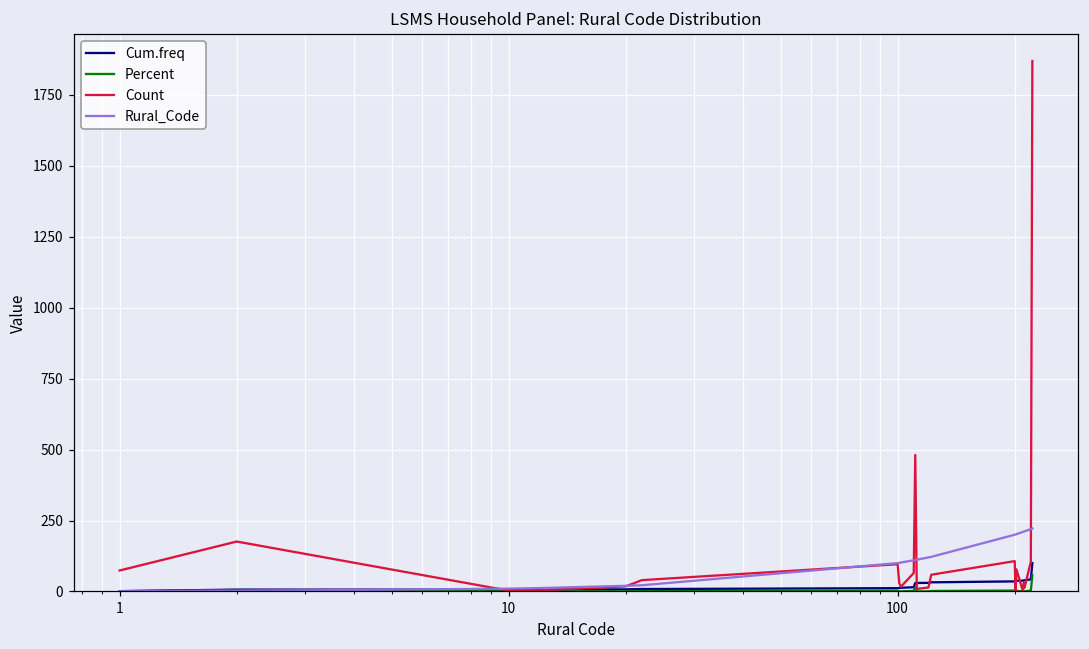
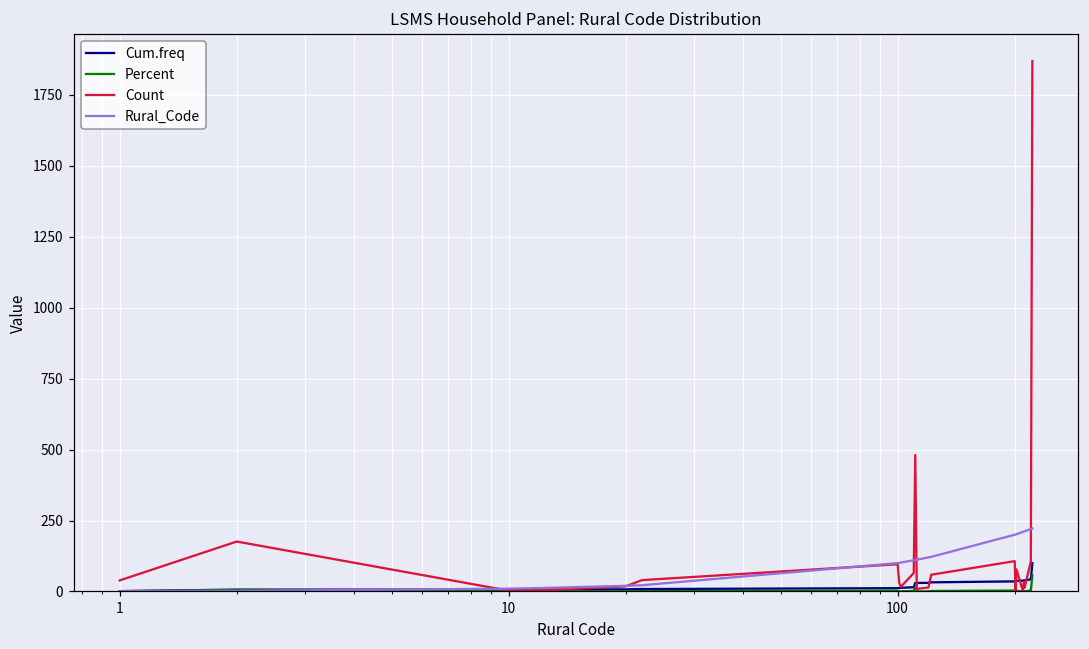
  {
    "Count": {
-     "1": 70
+     "1": 40
    }
  }
